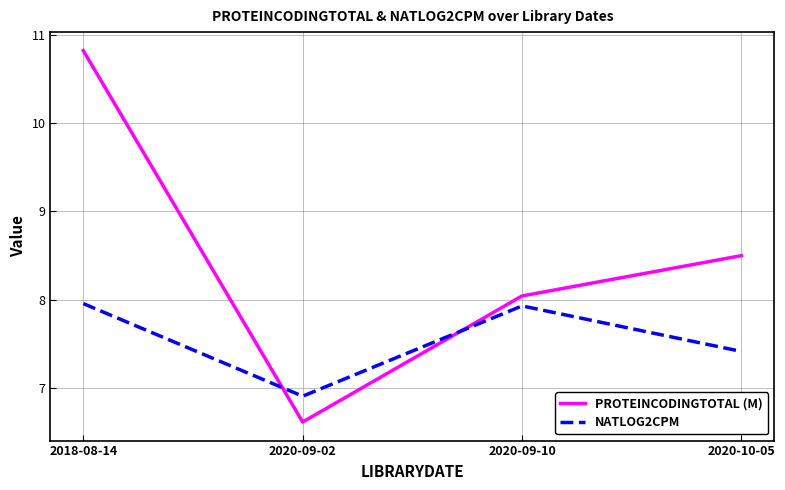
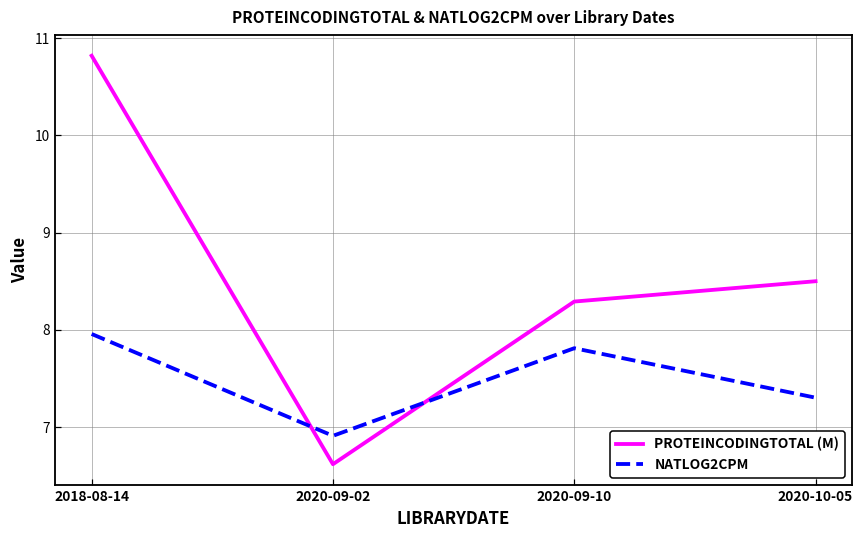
  {
    "PROTEINCODINGTOTAL (M)": {
      "2018-08-14": 10.8,
      "2020-09-02": 6.6,
-     "2020-09-10": 8.0,
+     "2020-09-10": 8.3,
      "2020-10-05": 8.5
    },
    "NATLOG2CPM": {
      "2018-08-14": 8.0,
      "2020-09-02": 6.9,
-     "2020-09-10": 7.9,
-     "2020-10-05": 7.4
+     "2020-09-10": 7.8,
+     "2020-10-05": 7.3
    }
  }
